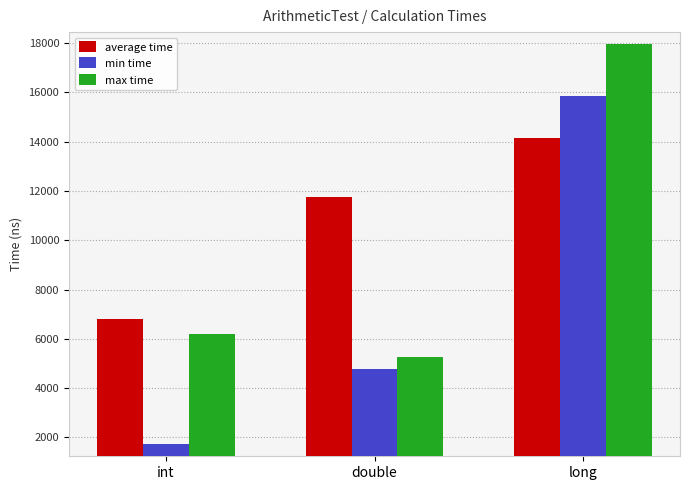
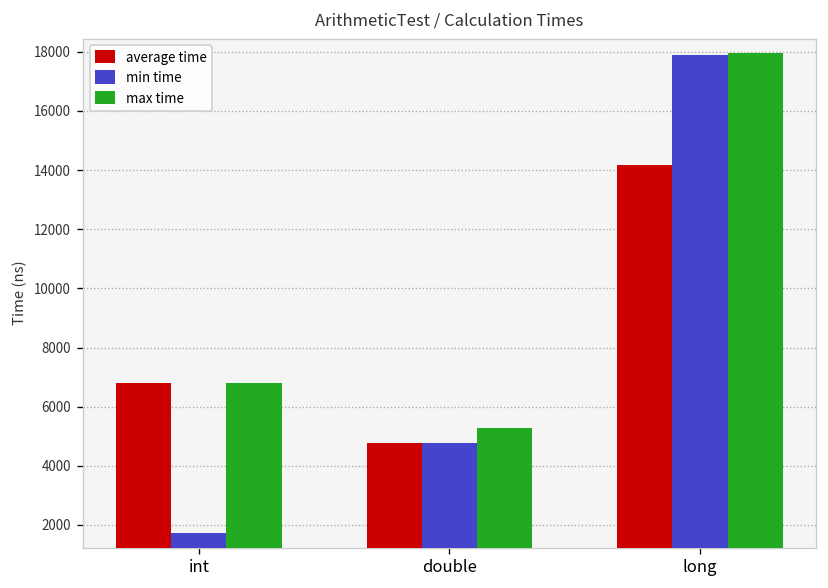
  {
    "average time": {
      "int": 6800,
-     "double": 11700,
+     "double": 4800,
      "long": 14200
    },
    "min time": {
      "int": 1700,
      "double": 4800,
-     "long": 15900
+     "long": 17900
    },
    "max time": {
-     "int": 6200,
+     "int": 6800,
      "double": 5300,
      "long": 18000
    }
  }
